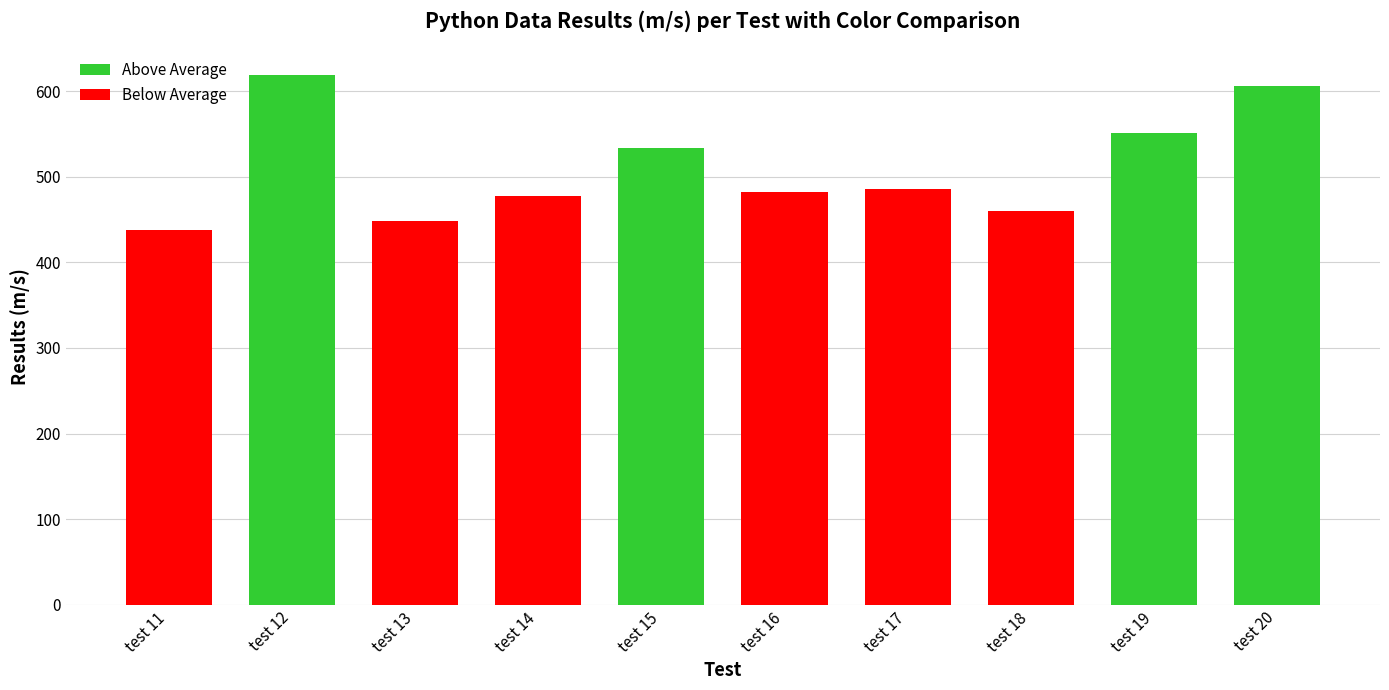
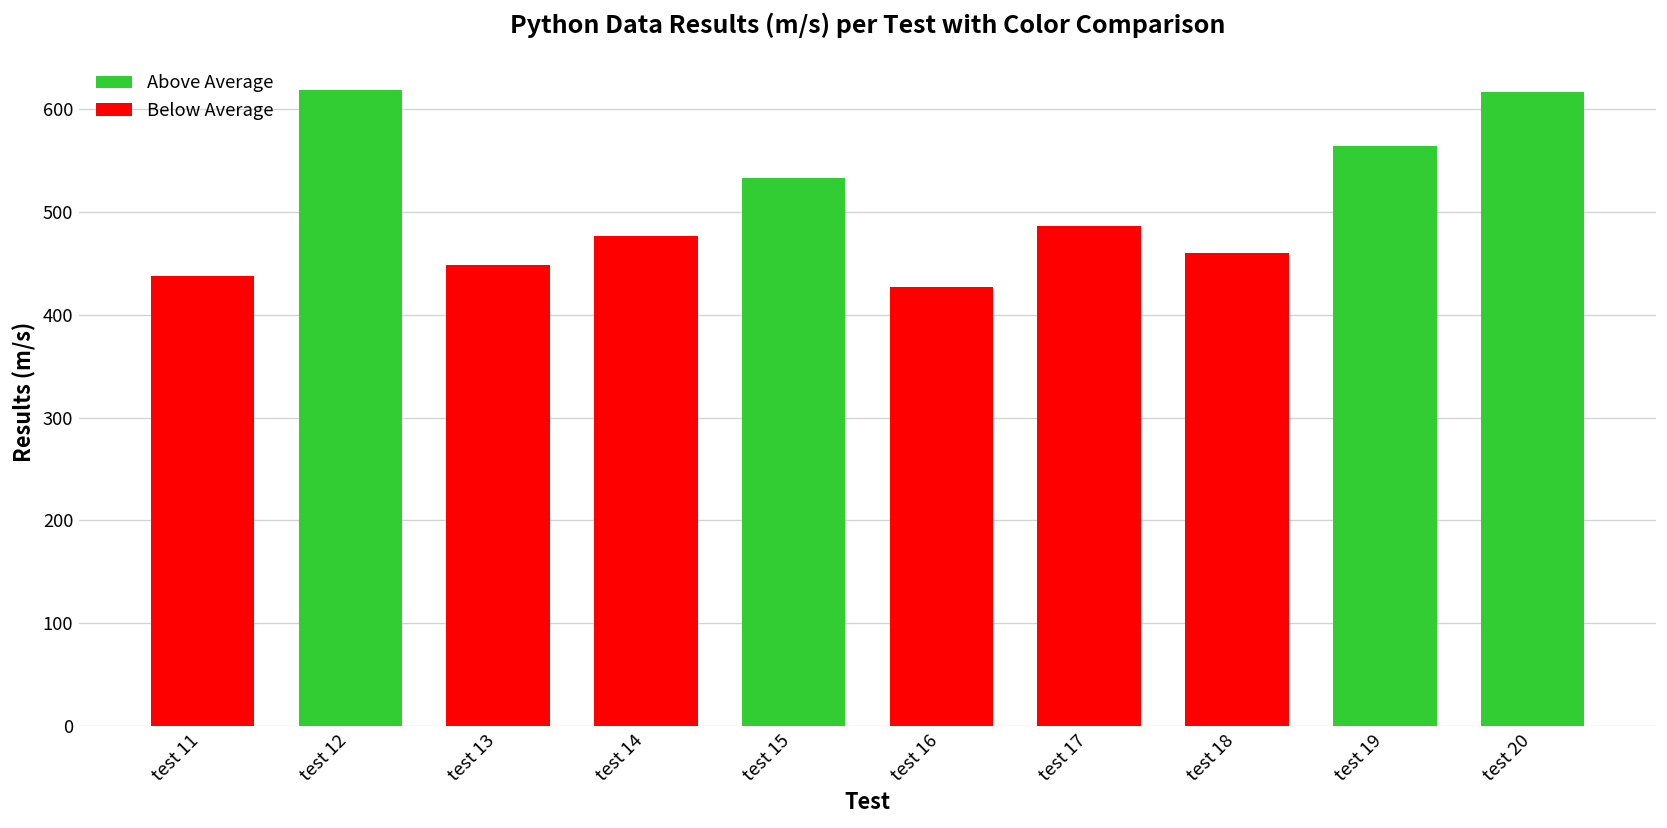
  {
    "Above Average": {
      "test 12": 620,
      "test 15": 530,
-     "test 19": 550,
-     "test 20": 610
+     "test 19": 560,
+     "test 20": 620
    },
    "Below Average": {
      "test 11": 440,
      "test 13": 450,
      "test 14": 480,
-     "test 16": 480,
+     "test 16": 430,
      "test 17": 490,
      "test 18": 460
    }
  }
